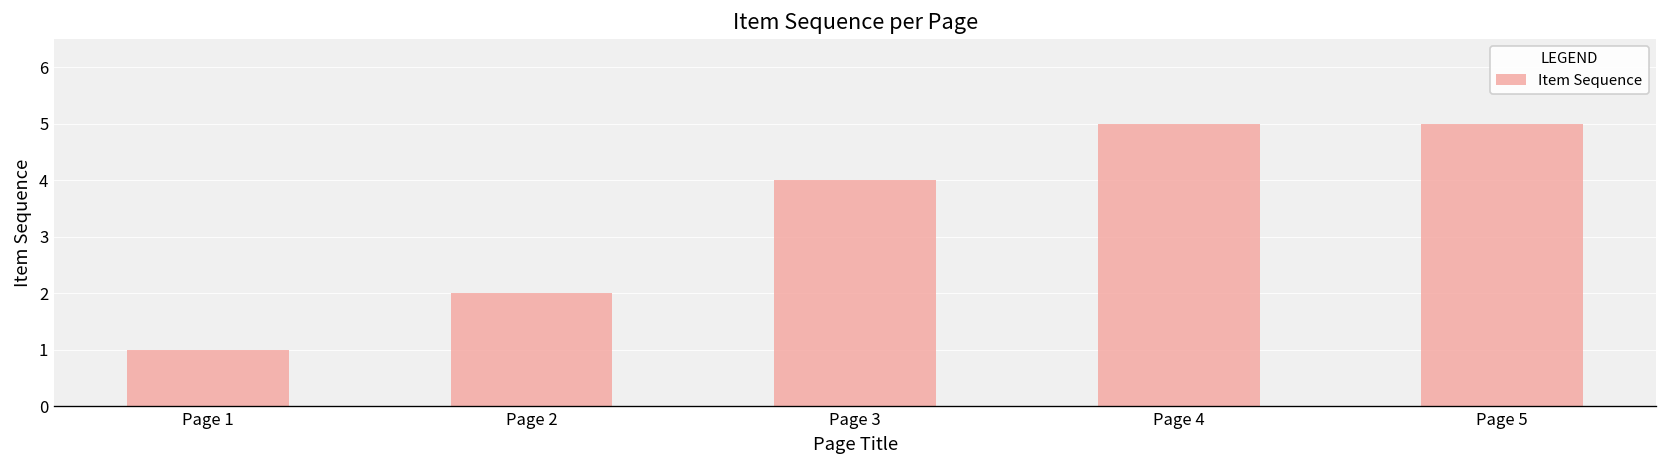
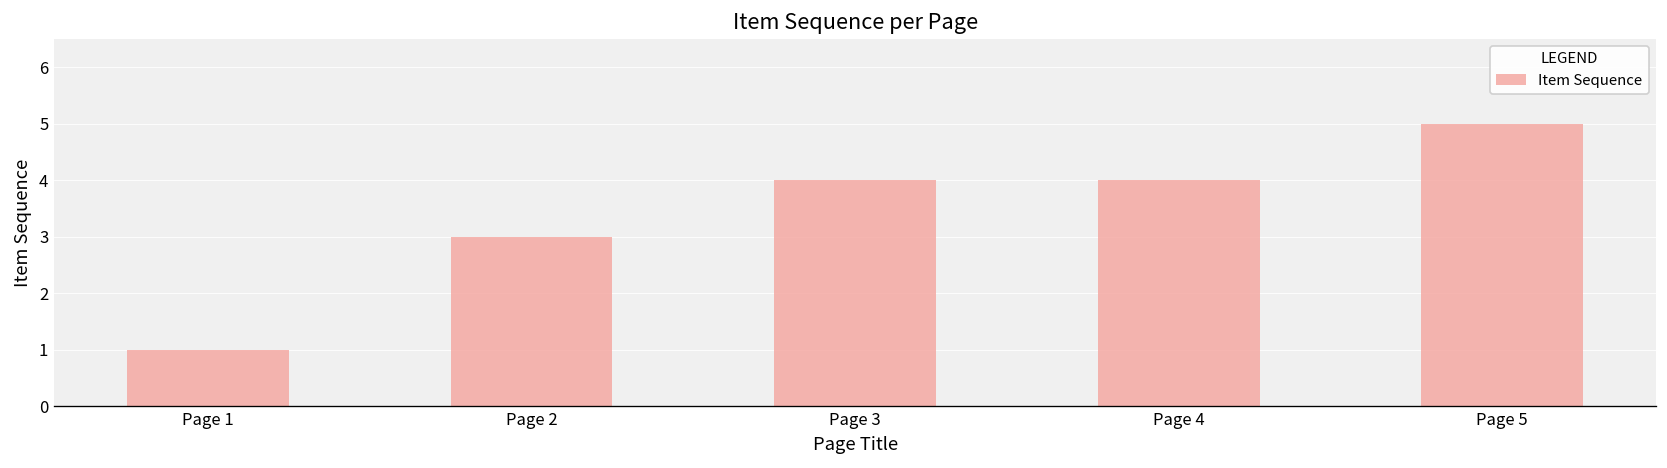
  {
    "Page 1": 1,
-   "Page 2": 2,
+   "Page 2": 3,
    "Page 3": 4,
-   "Page 4": 5,
+   "Page 4": 4,
    "Page 5": 5
  }
